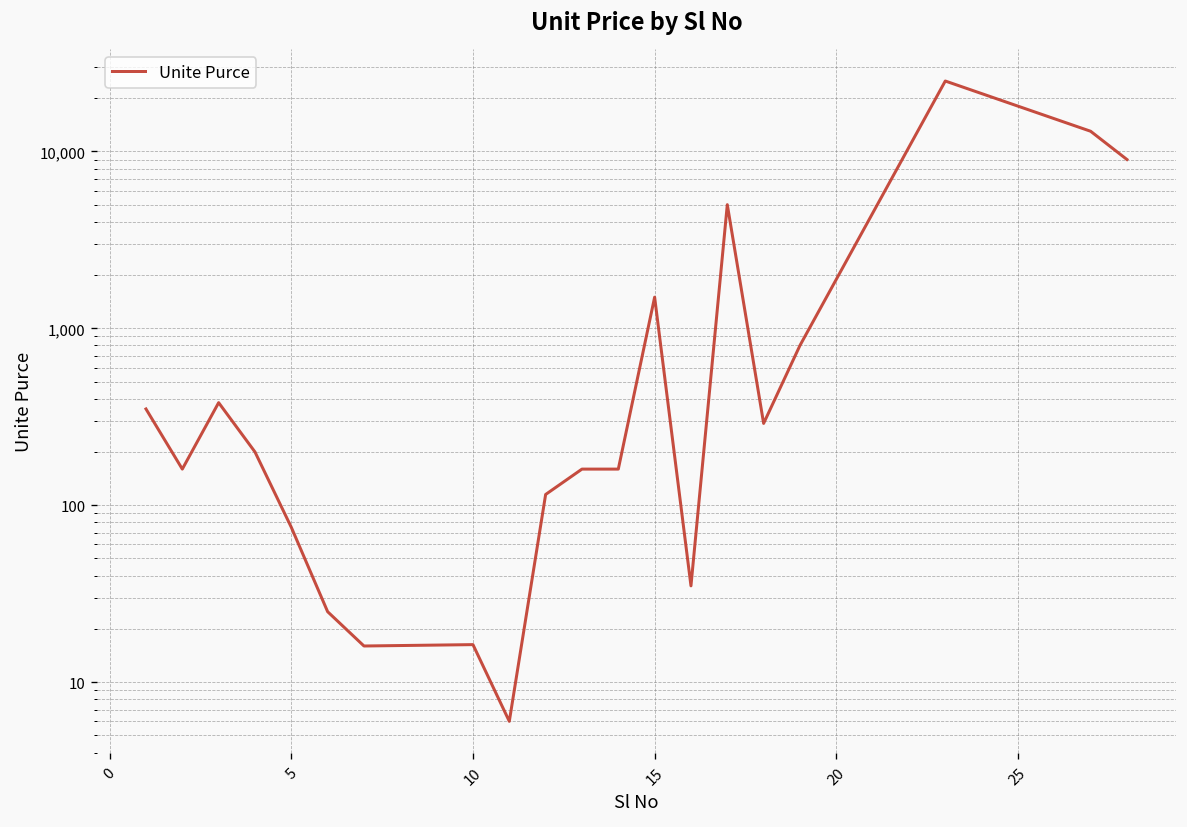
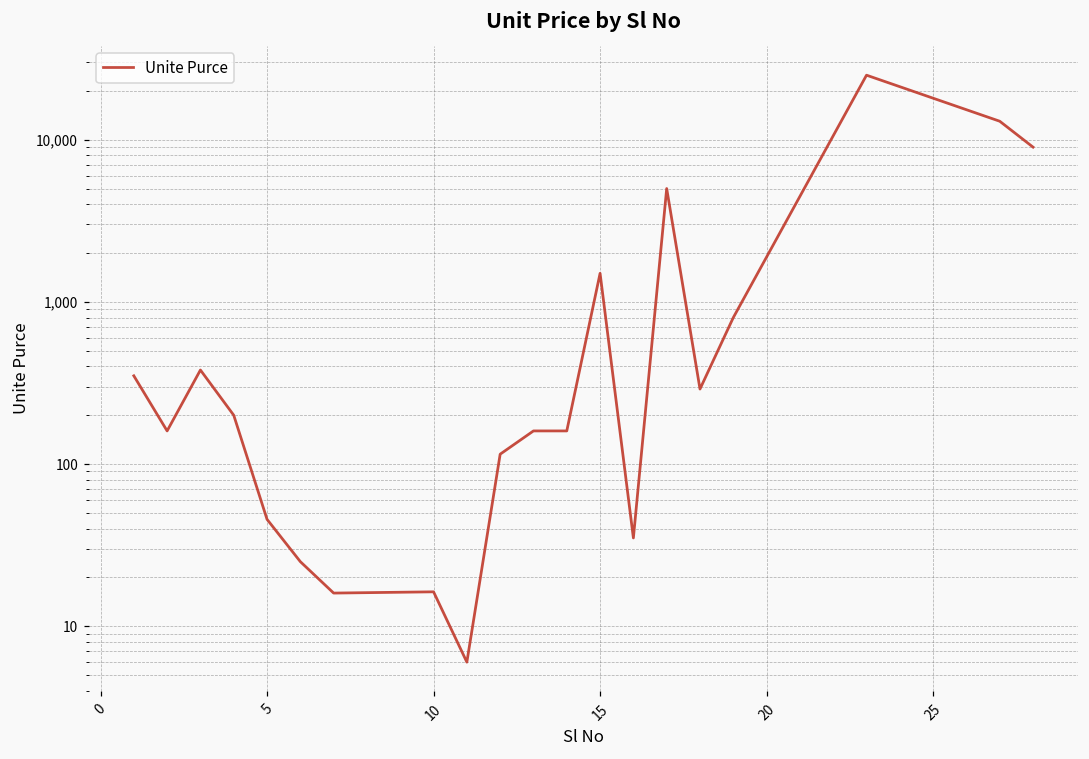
  {
-   "5": "80",
+   "5": "46",
    "10": "16",
    "15": "1,500"
  }
